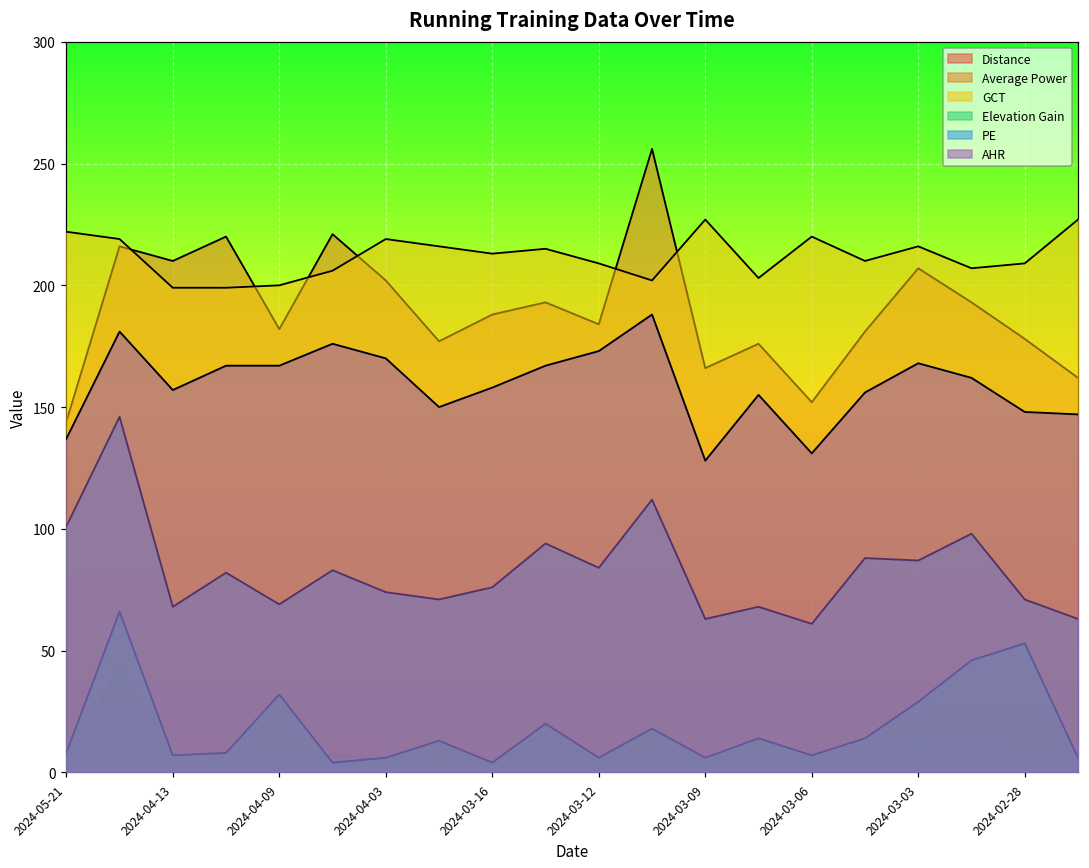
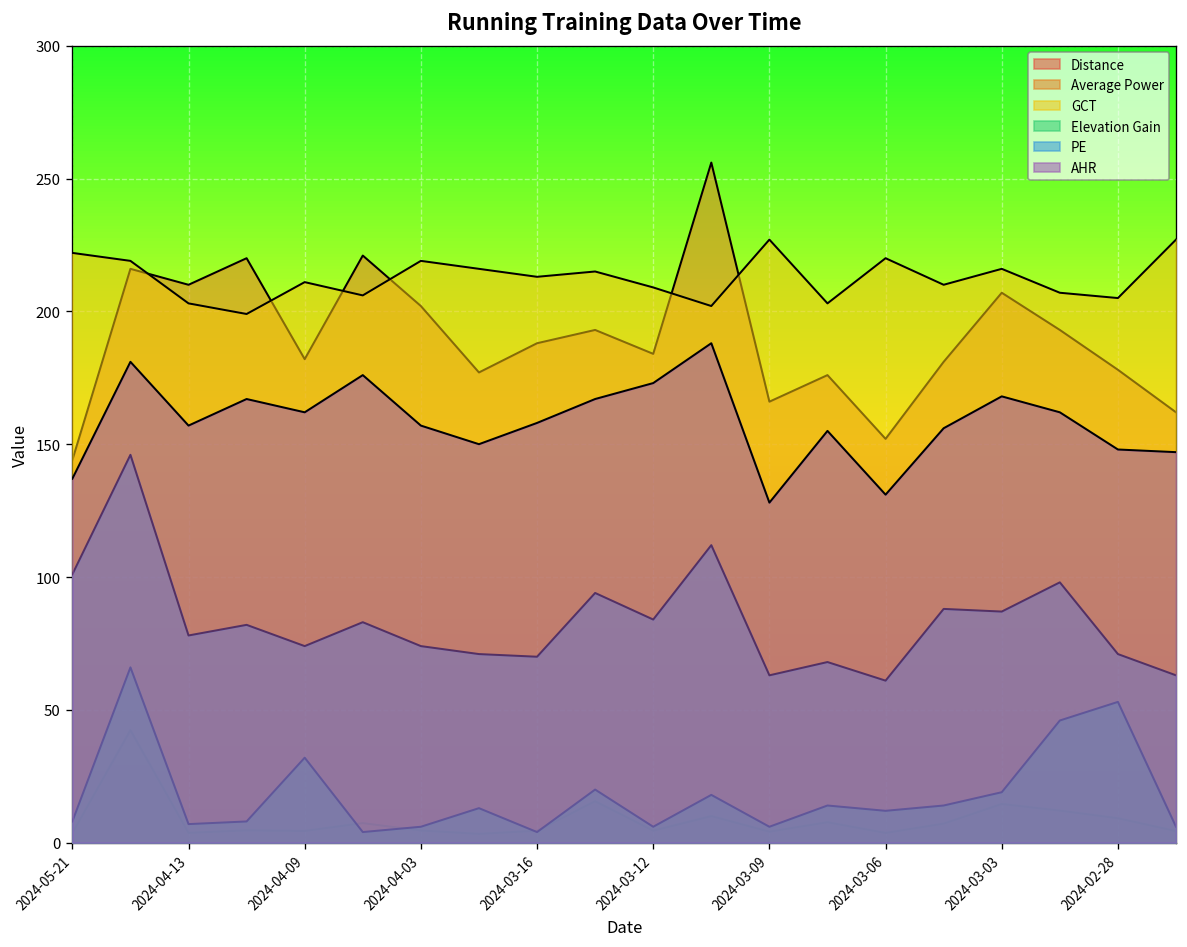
  {
    "GCT": {
      "2024-05-21": 222,
-     "2024-04-13": 199,
-     "2024-04-09": 200,
+     "2024-04-13": 203,
+     "2024-04-09": 211,
      "2024-04-03": 219,
      "2024-03-16": 213,
      "2024-03-12": 209,
      "2024-03-09": 227,
      "2024-03-06": 220,
      "2024-03-03": 216,
-     "2024-02-28": 209
+     "2024-02-28": 205
    },
    "Elevation Gain": {
      "2024-05-21": 8,
      "2024-04-13": 7,
      "2024-04-09": 32,
      "2024-04-03": 6,
      "2024-03-12": 6,
      "2024-03-09": 6,
-     "2024-03-06": 7,
-     "2024-03-03": 29,
+     "2024-03-06": 12,
+     "2024-03-03": 19,
      "2024-02-28": 53
    },
    "PE": {
      "2024-05-21": 101,
-     "2024-04-13": 68,
-     "2024-04-09": 69,
+     "2024-04-13": 78,
+     "2024-04-09": 74,
      "2024-04-03": 74,
-     "2024-03-16": 76,
+     "2024-03-16": 70,
      "2024-03-12": 84,
      "2024-03-09": 63,
      "2024-03-06": 61,
      "2024-03-03": 87,
      "2024-02-28": 71
    },
    "AHR": {
      "2024-05-21": 137,
      "2024-04-13": 157,
-     "2024-04-09": 167,
-     "2024-04-03": 170,
+     "2024-04-09": 162,
+     "2024-04-03": 157,
      "2024-03-16": 158,
      "2024-03-12": 173,
      "2024-03-09": 128,
      "2024-03-06": 131,
      "2024-03-03": 168,
      "2024-02-28": 148
    }
  }
